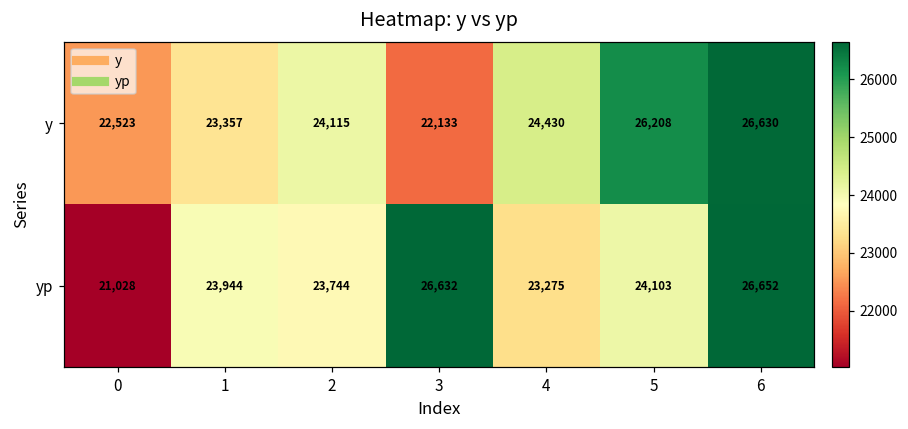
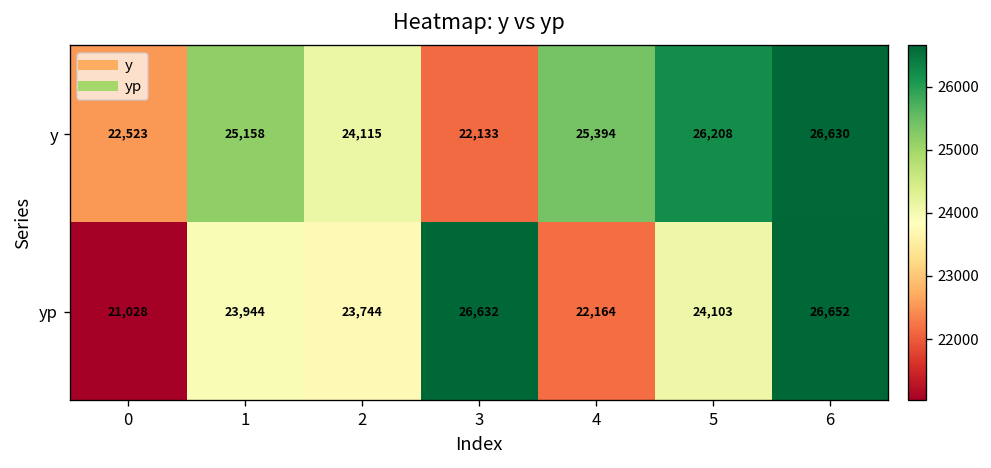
  {
    "y": {
      "0": "22,523",
-     "1": "23,357",
+     "1": "25,158",
      "2": "24,115",
      "3": "22,133",
-     "4": "24,430",
+     "4": "25,394",
      "5": "26,208",
      "6": "26,630"
    },
    "yp": {
      "0": "21,028",
      "1": "23,944",
      "2": "23,744",
      "3": "26,632",
-     "4": "23,275",
+     "4": "22,164",
      "5": "24,103",
      "6": "26,652"
    }
  }
